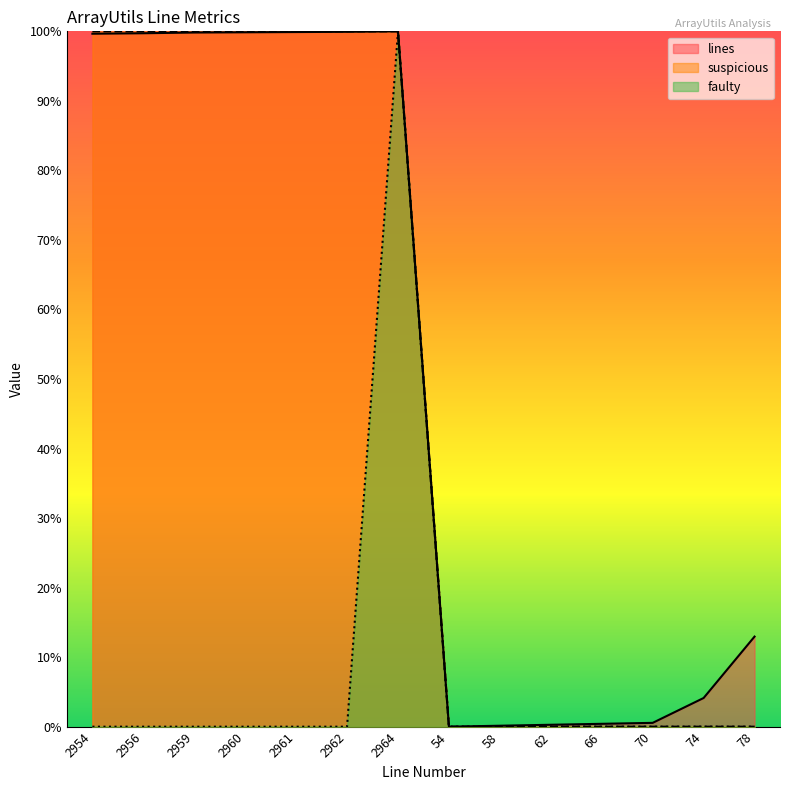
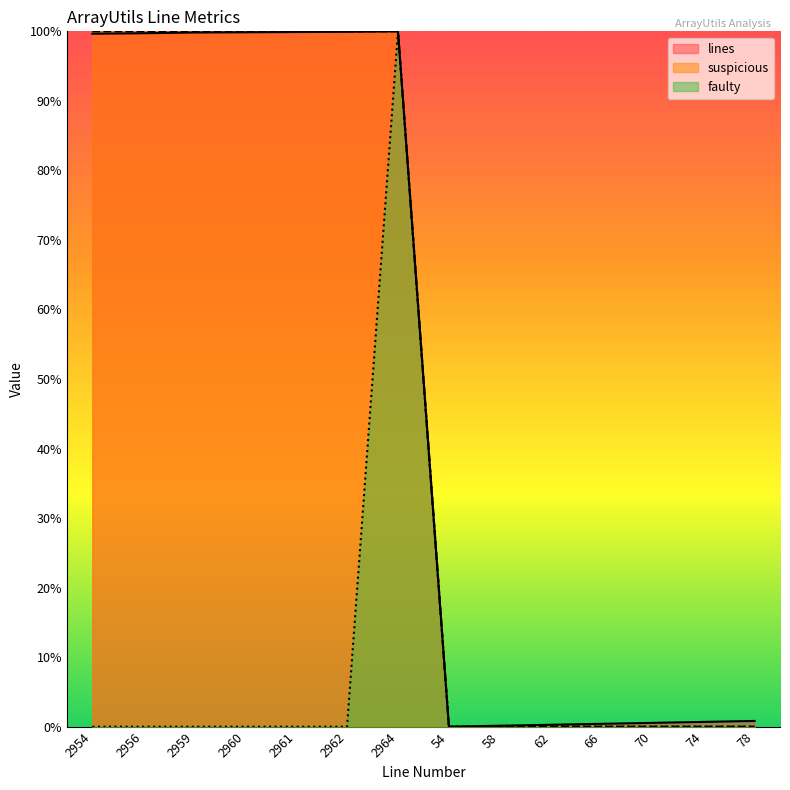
  {
    "lines": {
      "66": "0%",
      "70": "1%",
-     "74": "4%",
-     "78": "13%"
+     "74": "1%",
+     "78": "1%"
    },
    "faulty": {
      "2954": "0%",
      "2956": "0%",
      "2959": "0%",
      "2960": "0%",
      "2961": "0%",
      "2962": "0%"
    }
  }
